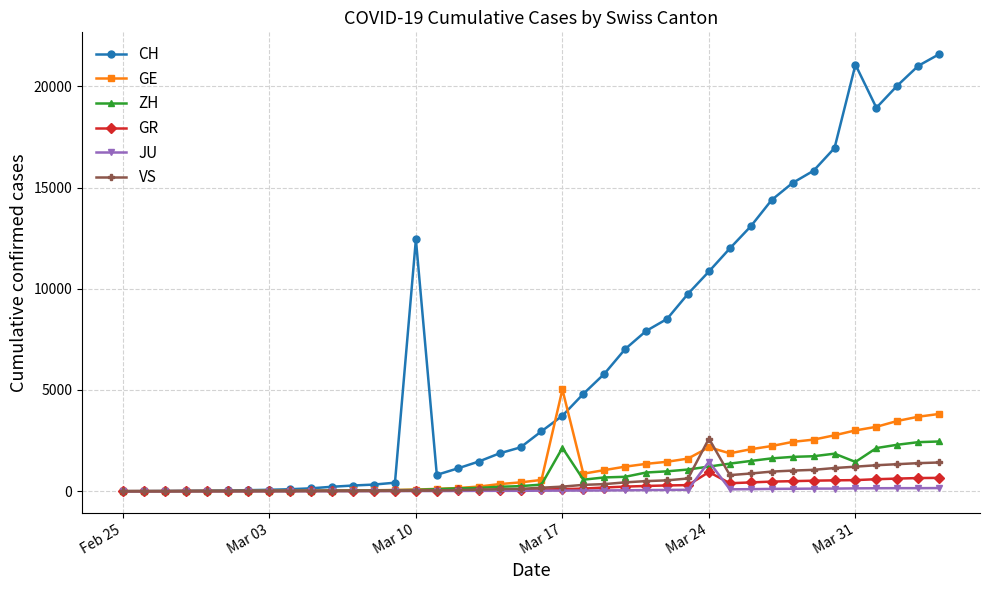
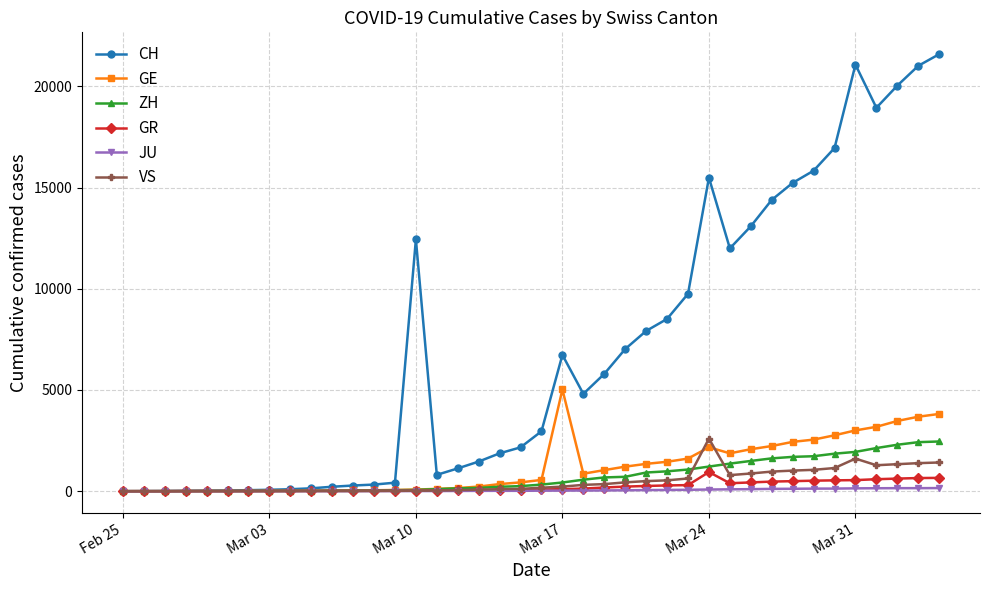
  {
    "CH": {
      "Mar 10": 12400,
-     "Mar 17": 3700,
-     "Mar 24": 10900,
+     "Mar 17": 6700,
+     "Mar 24": 15500,
      "Mar 31": 21100
    },
    "GE": {
      "Mar 17": 5000,
      "Mar 24": 2200,
      "Mar 31": 3000
    },
    "ZH": {
-     "Mar 17": 2100,
+     "Mar 17": 400,
      "Mar 24": 1200,
-     "Mar 31": 1400
+     "Mar 31": 1900
    },
    "GR": {
      "Mar 24": 900,
      "Mar 31": 500
    },
    "JU": {
-     "Mar 24": 1500,
+     "Mar 24": 100,
      "Mar 31": 100
    },
    "VS": {
      "Mar 24": 2600,
-     "Mar 31": 1200
+     "Mar 31": 1600
    }
  }
